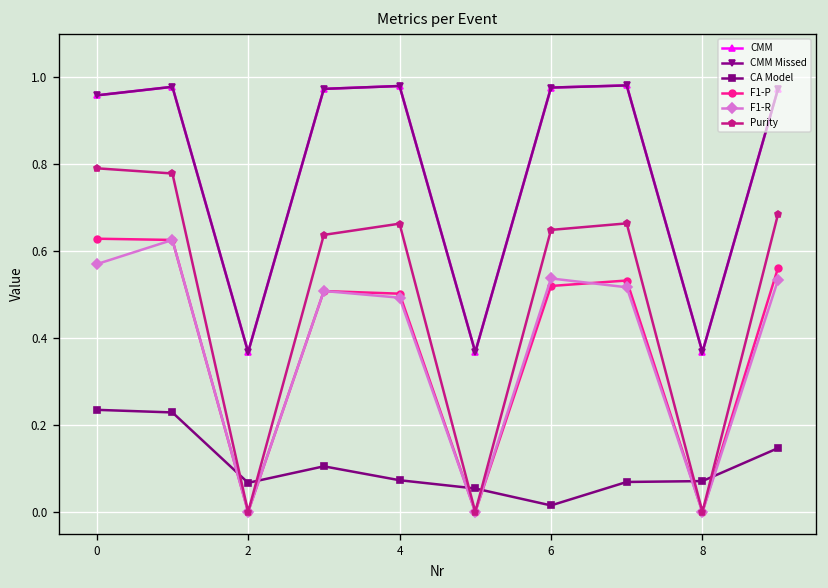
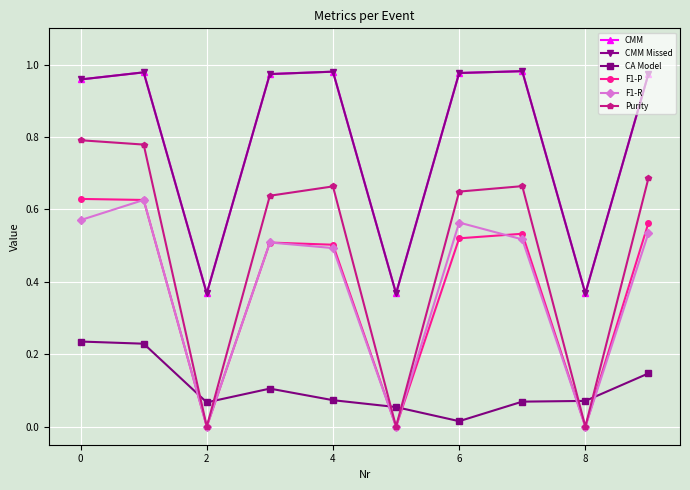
  {
    "F1-R": {
      "0": 0.57,
      "4": 0.49,
-     "6": 0.54
+     "6": 0.56
    }
  }
